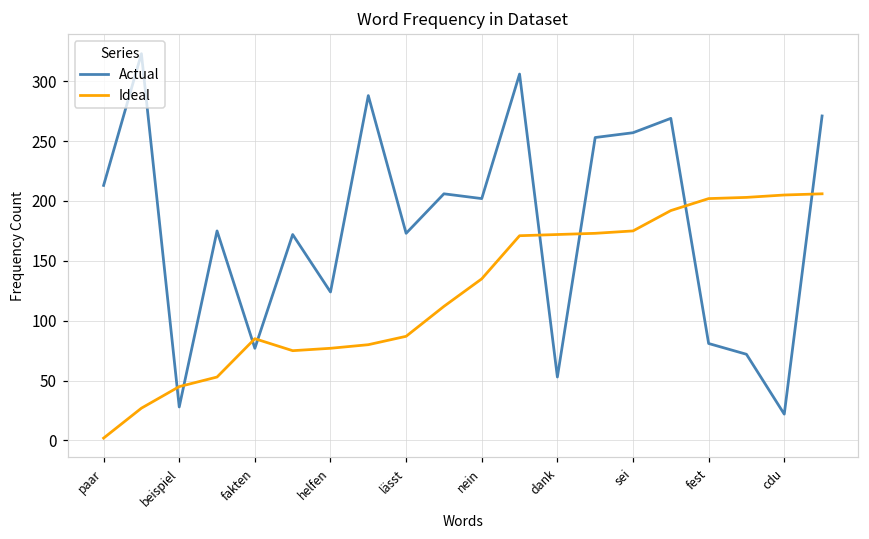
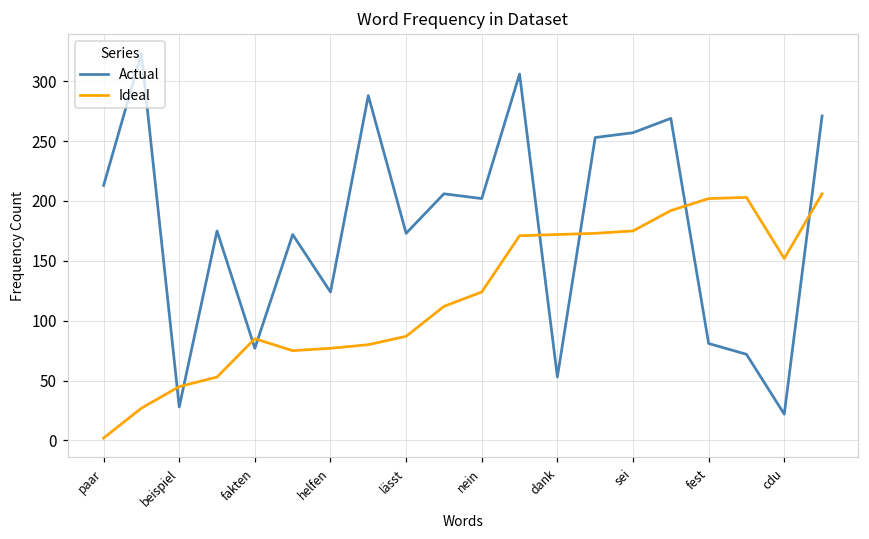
  {
    "Actual": {
      "paar": 213,
      "beispiel": 28,
      "fakten": 77,
      "helfen": 124,
      "lässt": 173,
      "nein": 202,
      "dank": 53,
      "sei": 257,
      "fest": 81,
      "cdu": 22
    },
    "Ideal": {
      "paar": 2,
      "beispiel": 45,
      "fakten": 85,
      "helfen": 77,
      "lässt": 87,
-     "nein": 135,
+     "nein": 124,
      "dank": 172,
      "sei": 175,
      "fest": 202,
-     "cdu": 205
+     "cdu": 152
    }
  }
